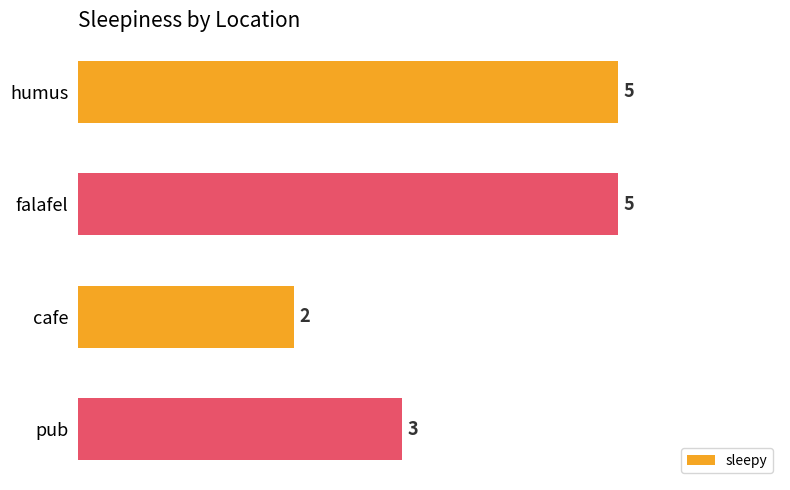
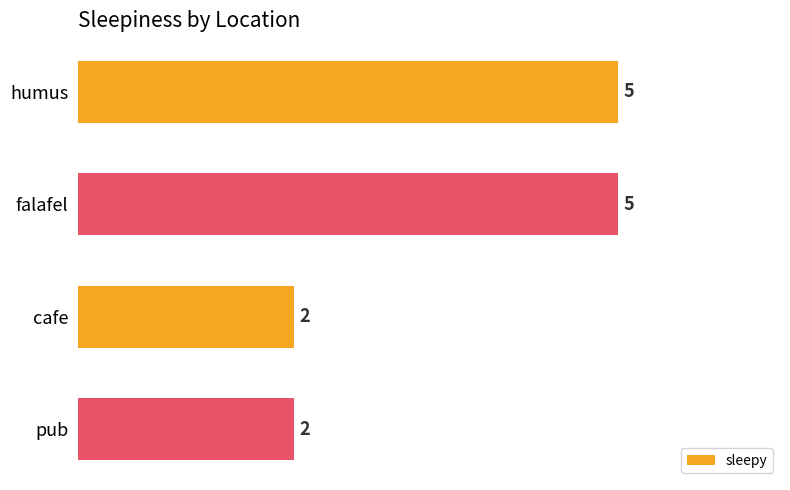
  {
    "humus": 5,
    "falafel": 5,
    "cafe": 2,
-   "pub": 3
+   "pub": 2
  }
